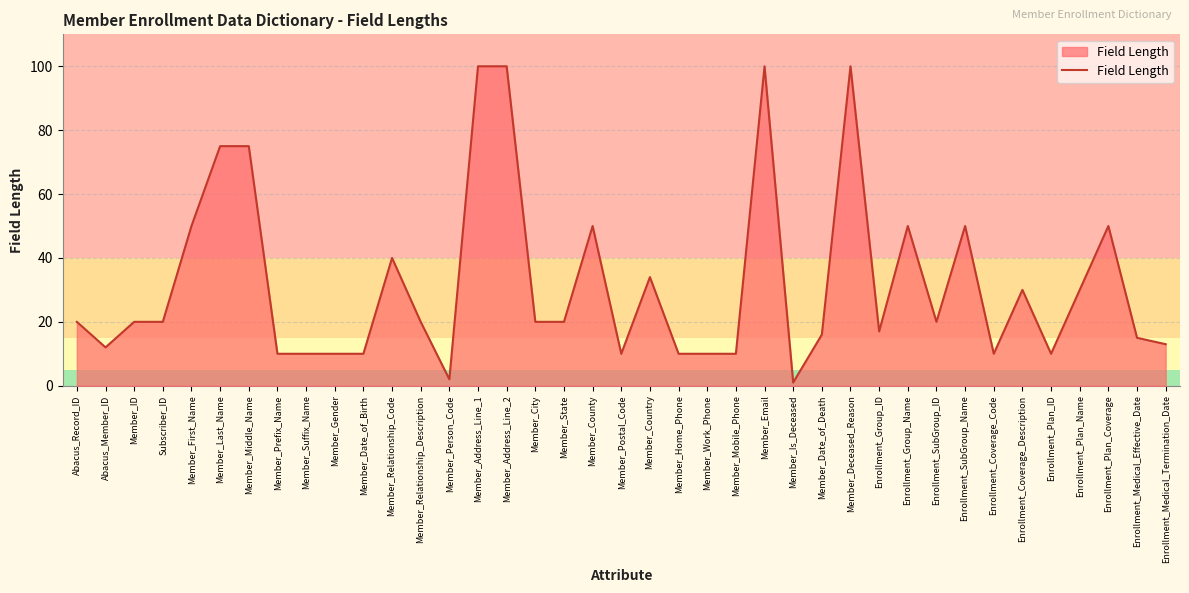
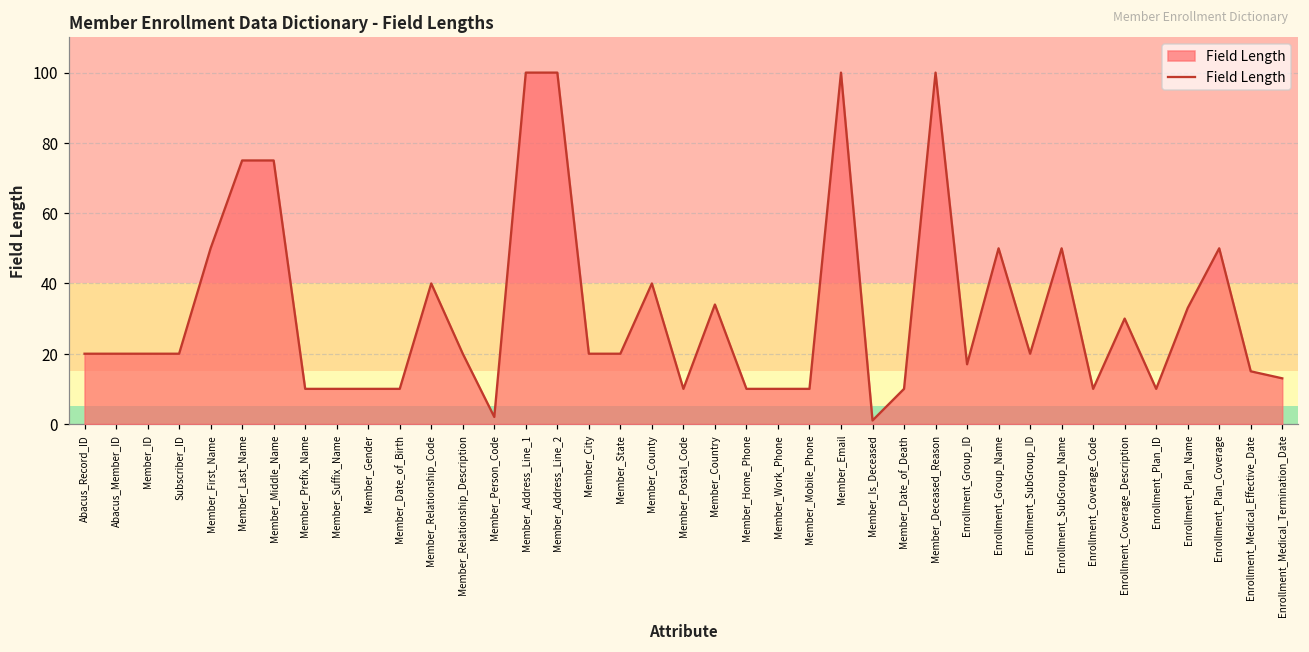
  {
    "Abacus_Record_ID": 20,
-   "Abacus_Member_ID": 12,
+   "Abacus_Member_ID": 20,
    "Member_ID": 20,
    "Subscriber_ID": 20,
    "Member_First_Name": 50,
    "Member_Last_Name": 75,
    "Member_Middle_Name": 75,
    "Member_Prefix_Name": 10,
    "Member_Suffix_Name": 10,
    "Member_Gender": 10,
    "Member_Date_of_Birth": 10,
    "Member_Relationship_Code": 40,
    "Member_Relationship_Description": 20,
    "Member_Person_Code": 2,
    "Member_Address_Line_1": 100,
    "Member_Address_Line_2": 100,
    "Member_City": 20,
    "Member_State": 20,
-   "Member_County": 50,
+   "Member_County": 40,
    "Member_Postal_Code": 10,
    "Member_Country": 34,
    "Member_Home_Phone": 10,
    "Member_Work_Phone": 10,
    "Member_Mobile_Phone": 10,
    "Member_Email": 100,
    "Member_Is_Deceased": 1,
-   "Member_Date_of_Death": 16,
+   "Member_Date_of_Death": 10,
    "Member_Deceased_Reason": 100,
    "Enrollment_Group_ID": 17,
    "Enrollment_Group_Name": 50,
    "Enrollment_SubGroup_ID": 20,
    "Enrollment_SubGroup_Name": 50,
    "Enrollment_Coverage_Code": 10,
    "Enrollment_Coverage_Description": 30,
    "Enrollment_Plan_ID": 10,
-   "Enrollment_Plan_Name": 30,
+   "Enrollment_Plan_Name": 33,
    "Enrollment_Plan_Coverage": 50,
    "Enrollment_Medical_Effective_Date": 15,
    "Enrollment_Medical_Termination_Date": 13
  }
